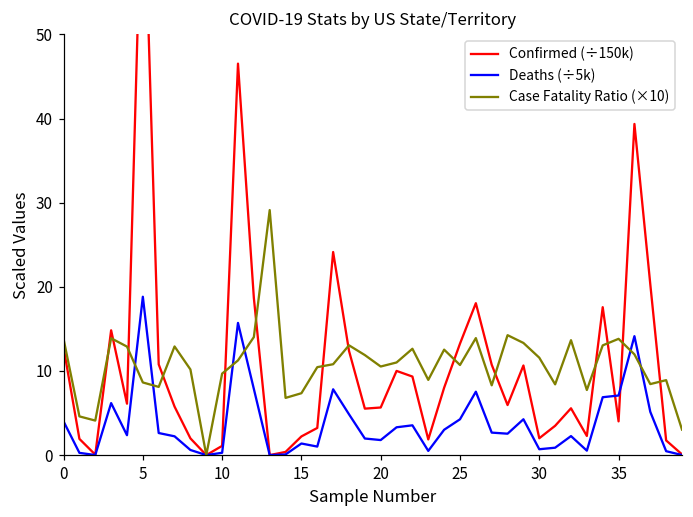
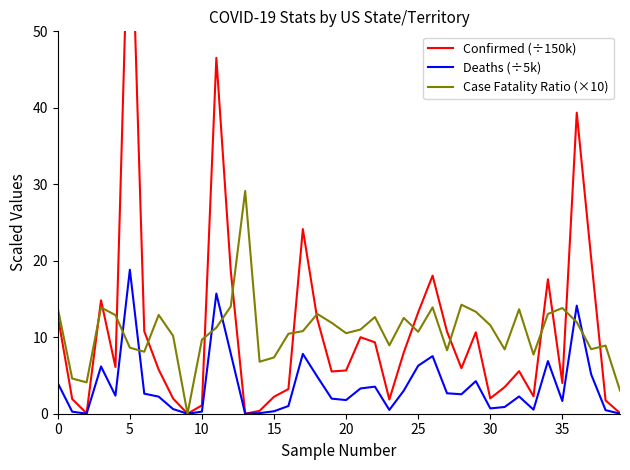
  {
    "Confirmed (÷150k)": {
      "0": 13,
      "10": 1,
      "15": 2,
      "20": 6,
      "25": 13,
      "30": 2,
      "35": 4
    },
    "Deaths (÷5k)": {
      "0": 4,
      "5": 19,
      "10": 0,
-     "15": 1,
+     "15": 0,
      "20": 2,
-     "25": 4,
+     "25": 6,
      "30": 1,
-     "35": 7
+     "35": 2
    },
    "Case Fatality Ratio (×10)": {
      "0": 14,
      "5": 9,
      "10": 10,
      "15": 7,
      "20": 11,
      "25": 11,
      "30": 12,
      "35": 14
    }
  }
